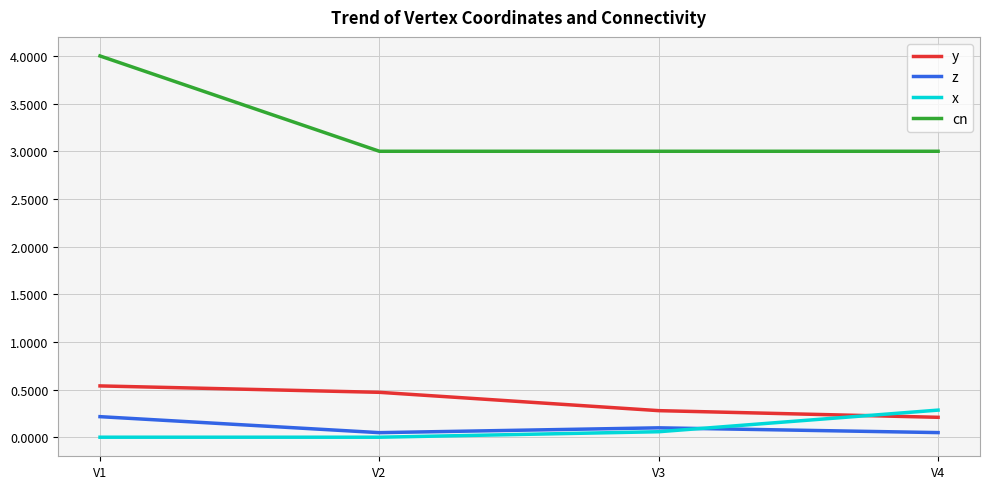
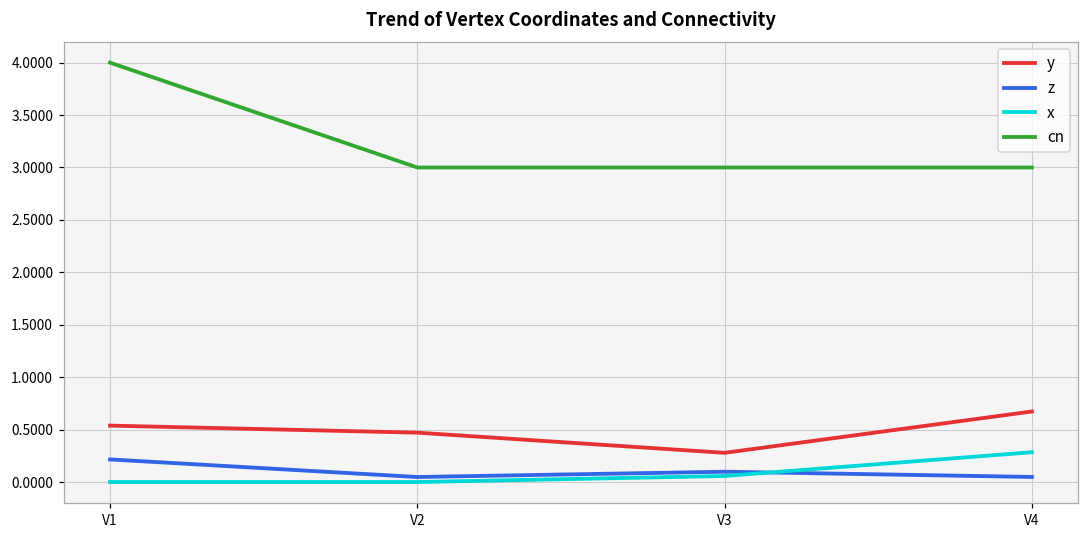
  {
    "y": {
      "V1": 0.5,
      "V2": 0.5,
      "V3": 0.3,
-     "V4": 0.2
+     "V4": 0.7
    },
    "z": {
      "V1": 0.2,
      "V2": 0.0,
      "V3": 0.1,
      "V4": 0.0
    },
    "x": {
      "V1": 0.0,
      "V2": 0.0,
      "V3": 0.1,
      "V4": 0.3
    },
    "cn": {
      "V1": 4.0,
      "V2": 3.0,
      "V3": 3.0,
      "V4": 3.0
    }
  }
